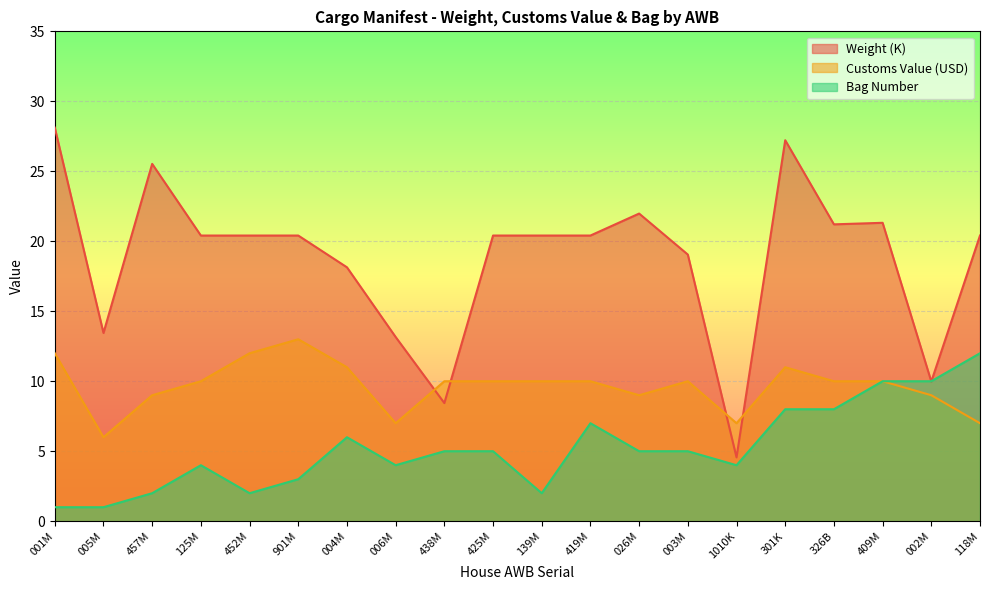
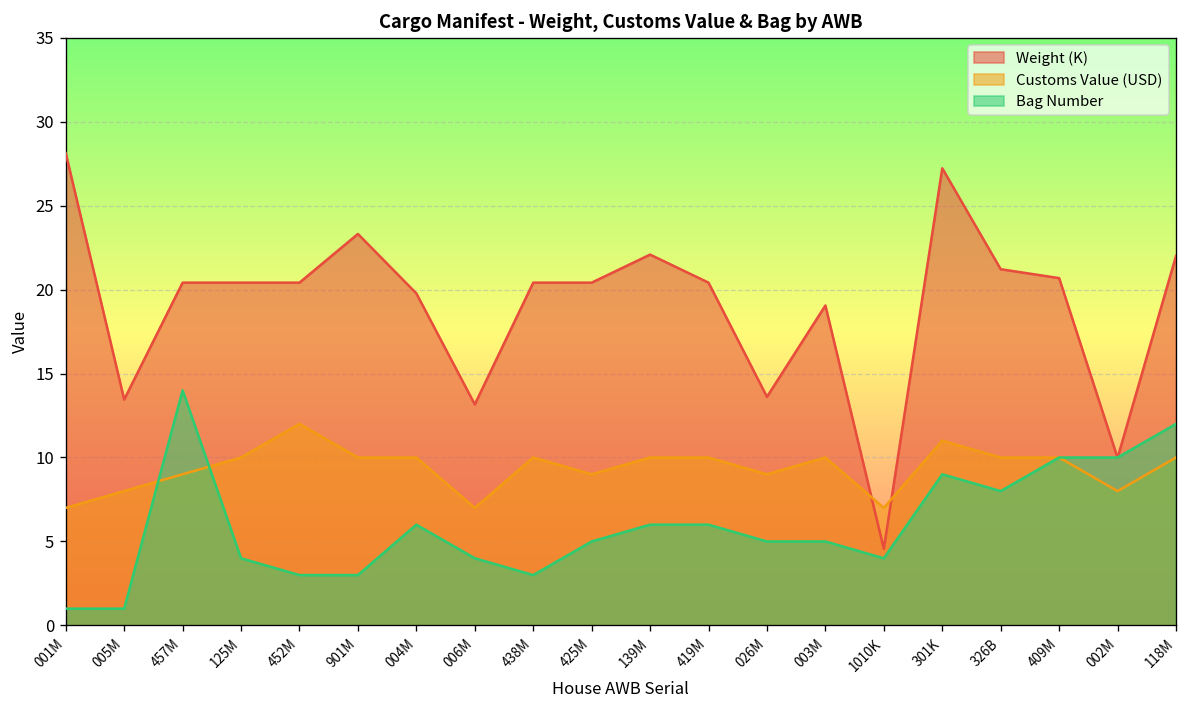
  {
    "Weight (K)": {
      "001M": 28.1,
      "005M": 13.5,
-     "457M": 25.5,
+     "457M": 20.4,
      "125M": 20.4,
      "452M": 20.4,
-     "901M": 20.4,
-     "004M": 18.1,
+     "901M": 23.3,
+     "004M": 19.8,
      "006M": 13.2,
-     "438M": 8.4,
+     "438M": 20.4,
      "425M": 20.4,
-     "139M": 20.4,
+     "139M": 22.1,
      "419M": 20.4,
-     "026M": 22.0,
+     "026M": 13.6,
      "003M": 19.1,
      "1010K": 4.6,
      "301K": 27.2,
      "326B": 21.2,
-     "409M": 21.3,
-     "118M": 20.4
+     "409M": 20.7,
+     "118M": 22.0
    },
    "Customs Value (USD)": {
-     "001M": 12,
-     "005M": 6,
+     "001M": 7,
+     "005M": 8,
      "457M": 9,
      "125M": 10,
      "452M": 12,
-     "901M": 13,
-     "004M": 11,
+     "901M": 10,
+     "004M": 10,
      "006M": 7,
      "438M": 10,
-     "425M": 10,
+     "425M": 9,
      "139M": 10,
      "419M": 10,
      "026M": 9,
      "003M": 10,
      "1010K": 7,
      "301K": 11,
      "326B": 10,
-     "002M": 9,
-     "118M": 7
+     "002M": 8,
+     "118M": 10
    },
    "Bag Number": {
      "001M": 1,
      "005M": 1,
-     "457M": 2,
+     "457M": 14,
      "125M": 4,
-     "452M": 2,
+     "452M": 3,
      "901M": 3,
      "004M": 6,
      "006M": 4,
-     "438M": 5,
+     "438M": 3,
      "425M": 5,
-     "139M": 2,
-     "419M": 7,
+     "139M": 6,
+     "419M": 6,
      "026M": 5,
      "003M": 5,
      "1010K": 4,
-     "301K": 8,
+     "301K": 9,
      "326B": 8,
      "118M": 12
    }
  }
